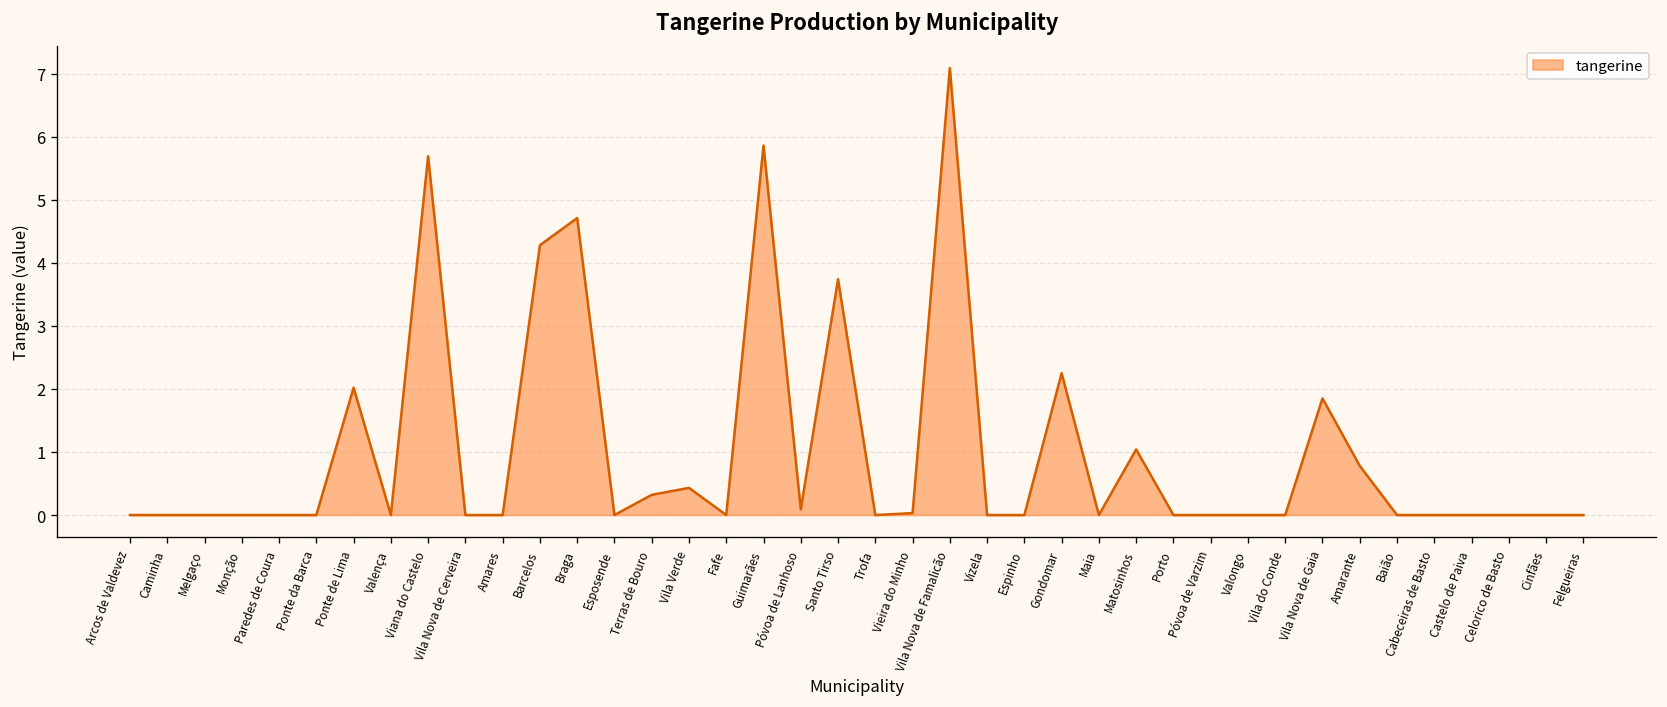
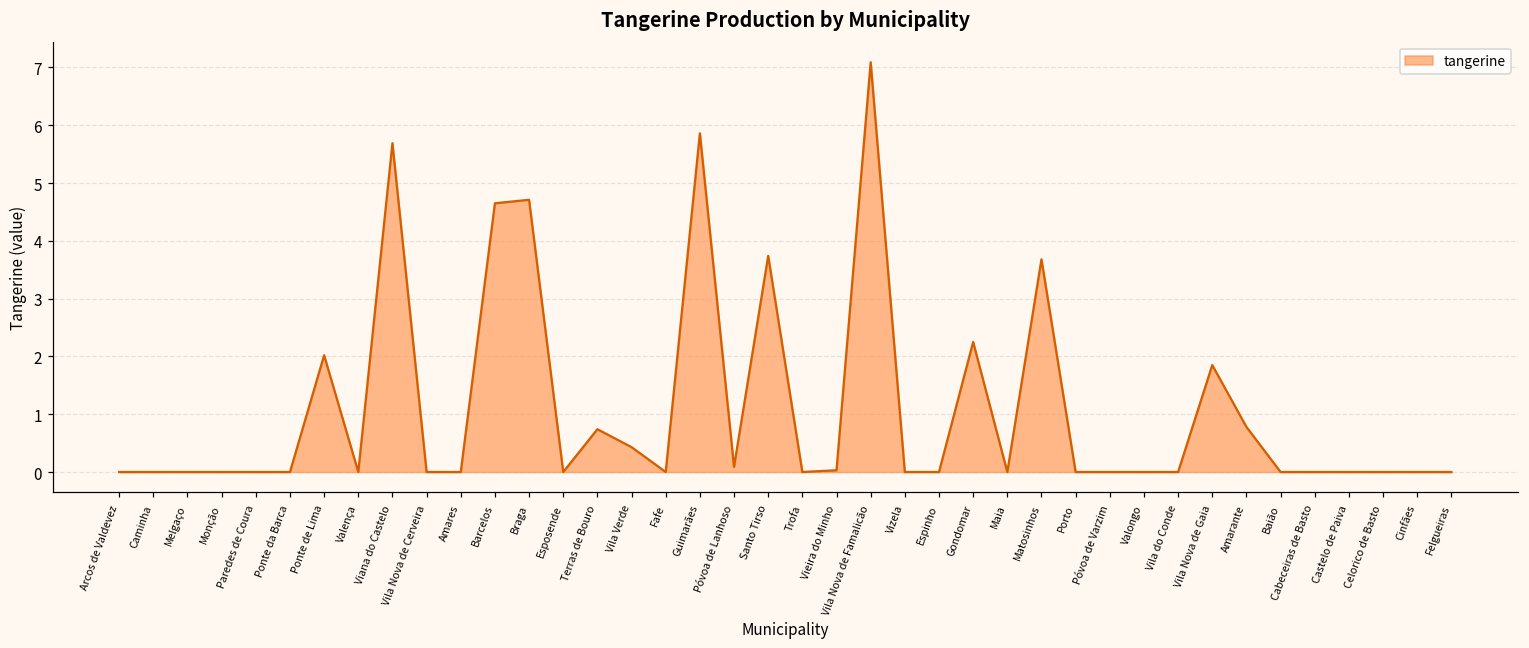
  {
    "Arcos de Valdevez": 0.0,
    "Caminha": 0.0,
    "Melgaço": 0.0,
    "Monção": 0.0,
    "Paredes de Coura": 0.0,
    "Ponte da Barca": 0.0,
    "Ponte de Lima": 2.0,
    "Valença": 0.0,
    "Viana do Castelo": 5.7,
    "Vila Nova de Cerveira": 0.0,
    "Amares": 0.0,
-   "Barcelos": 4.3,
+   "Barcelos": 4.7,
    "Braga": 4.7,
    "Esposende": 0.0,
-   "Terras de Bouro": 0.3,
+   "Terras de Bouro": 0.7,
    "Vila Verde": 0.4,
    "Fafe": 0.0,
    "Guimarães": 5.9,
    "Póvoa de Lanhoso": 0.1,
    "Santo Tirso": 3.7,
    "Trofa": 0.0,
    "Vieira do Minho": 0.0,
    "Vila Nova de Famalicão": 7.1,
    "Vizela": 0.0,
    "Espinho": 0.0,
    "Gondomar": 2.3,
    "Maia": 0.0,
-   "Matosinhos": 1.0,
+   "Matosinhos": 3.7,
    "Porto": 0.0,
    "Póvoa de Varzim": 0.0,
    "Valongo": 0.0,
    "Vila do Conde": 0.0,
    "Vila Nova de Gaia": 1.9,
    "Amarante": 0.8,
    "Baião": 0.0,
    "Cabeceiras de Basto": 0.0,
    "Castelo de Paiva": 0.0,
    "Celorico de Basto": 0.0,
    "Cinfães": 0.0,
    "Felgueiras": 0.0
  }
